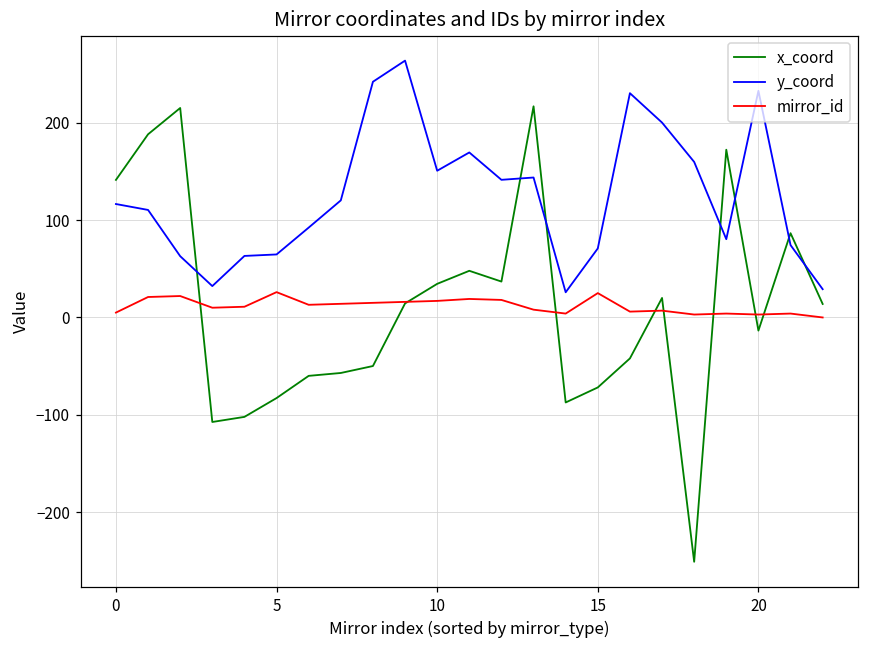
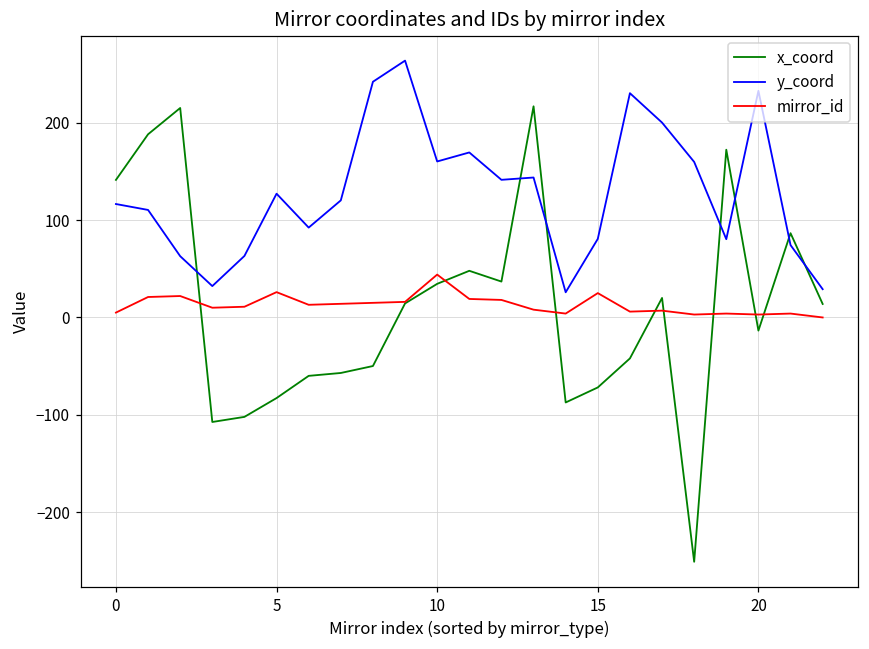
  {
    "x_coord": {
      "0": 140,
      "5": -80,
      "10": 30,
      "15": -70,
      "20": -10
    },
    "y_coord": {
      "0": 120,
-     "5": 60,
-     "10": 150,
-     "15": 70
+     "5": 130,
+     "10": 160,
+     "15": 80
    },
    "mirror_id": {
      "0": 10,
      "5": 30,
-     "10": 20,
+     "10": 40,
      "15": 30,
      "20": 0
    }
  }
